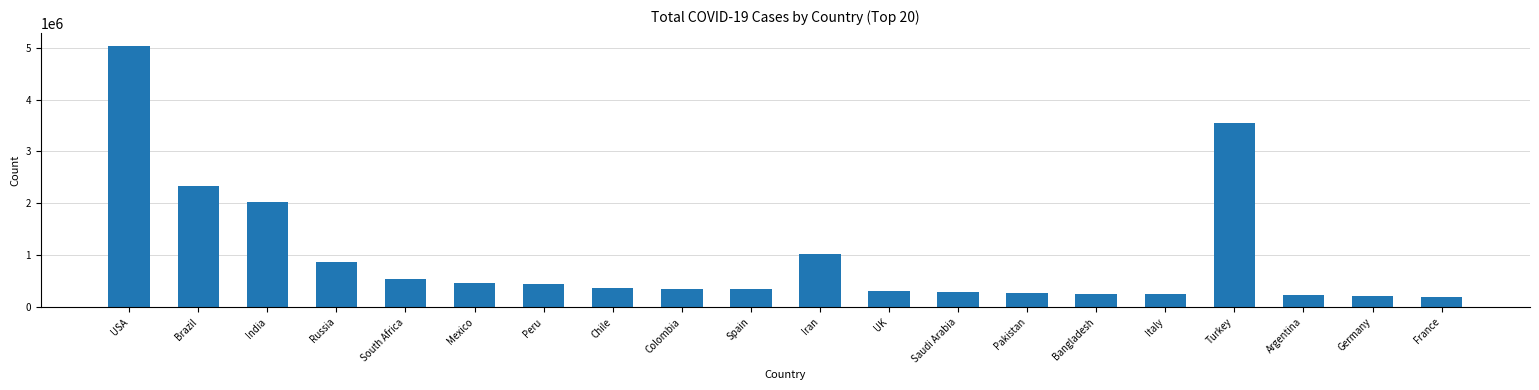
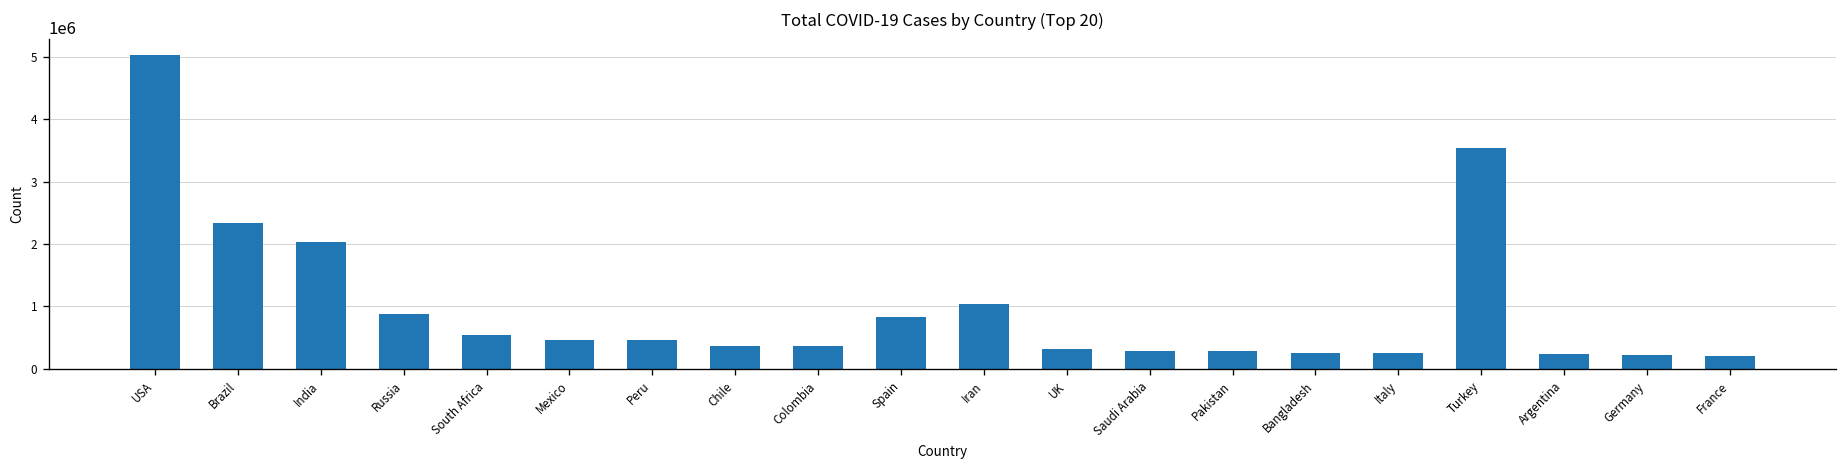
  {
    "USA": 5000000,
    "Brazil": 2300000,
    "India": 2000000,
    "Russia": 900000,
    "South Africa": 500000,
    "Mexico": 500000,
    "Peru": 500000,
    "Chile": 400000,
    "Colombia": 400000,
-   "Spain": 400000,
+   "Spain": 800000,
    "Iran": 1000000,
    "UK": 300000,
    "Saudi Arabia": 300000,
    "Pakistan": 300000,
    "Bangladesh": 200000,
    "Italy": 200000,
    "Turkey": 3500000,
    "Argentina": 200000,
    "Germany": 200000,
    "France": 200000
  }
